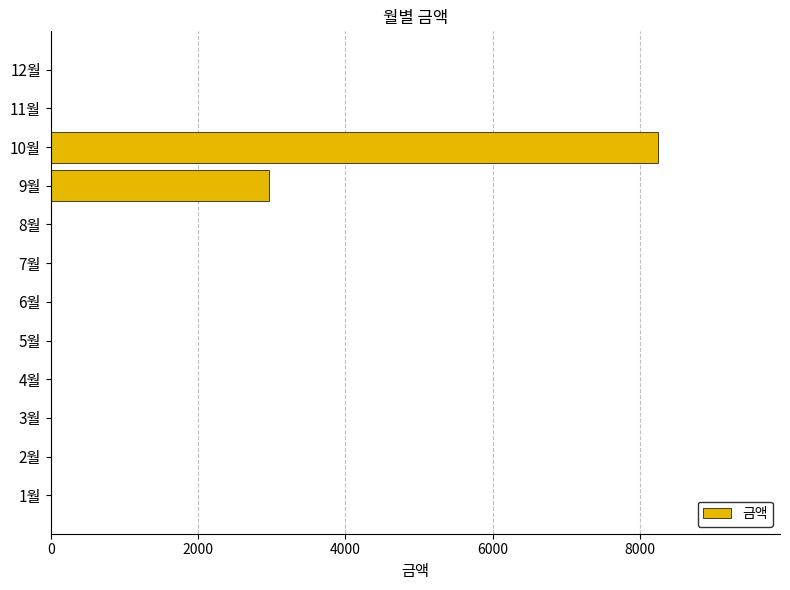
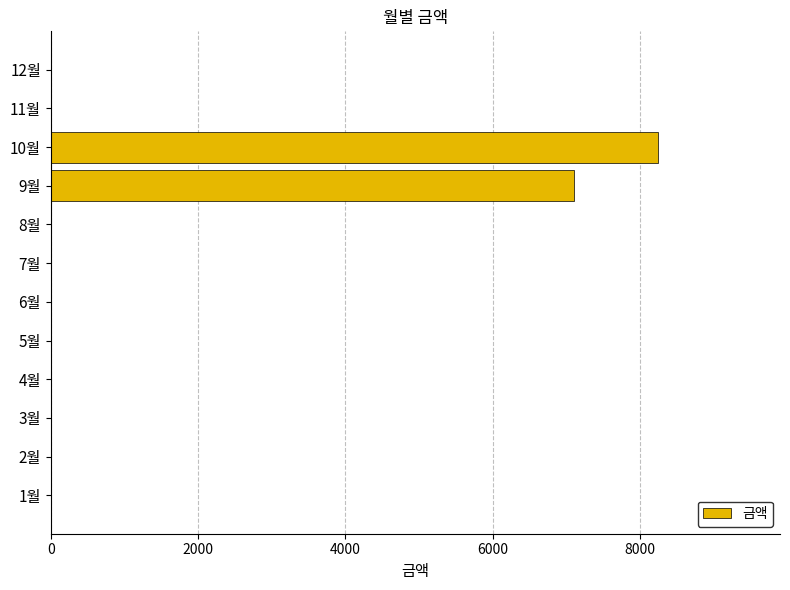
  {
    "12월": 0,
    "11월": 0,
    "10월": 8300,
-   "9월": 3000,
+   "9월": 7100,
    "8월": 0,
    "7월": 0,
    "6월": 0,
    "5월": 0,
    "4월": 0,
    "3월": 0,
    "2월": 0,
    "1월": 0
  }
